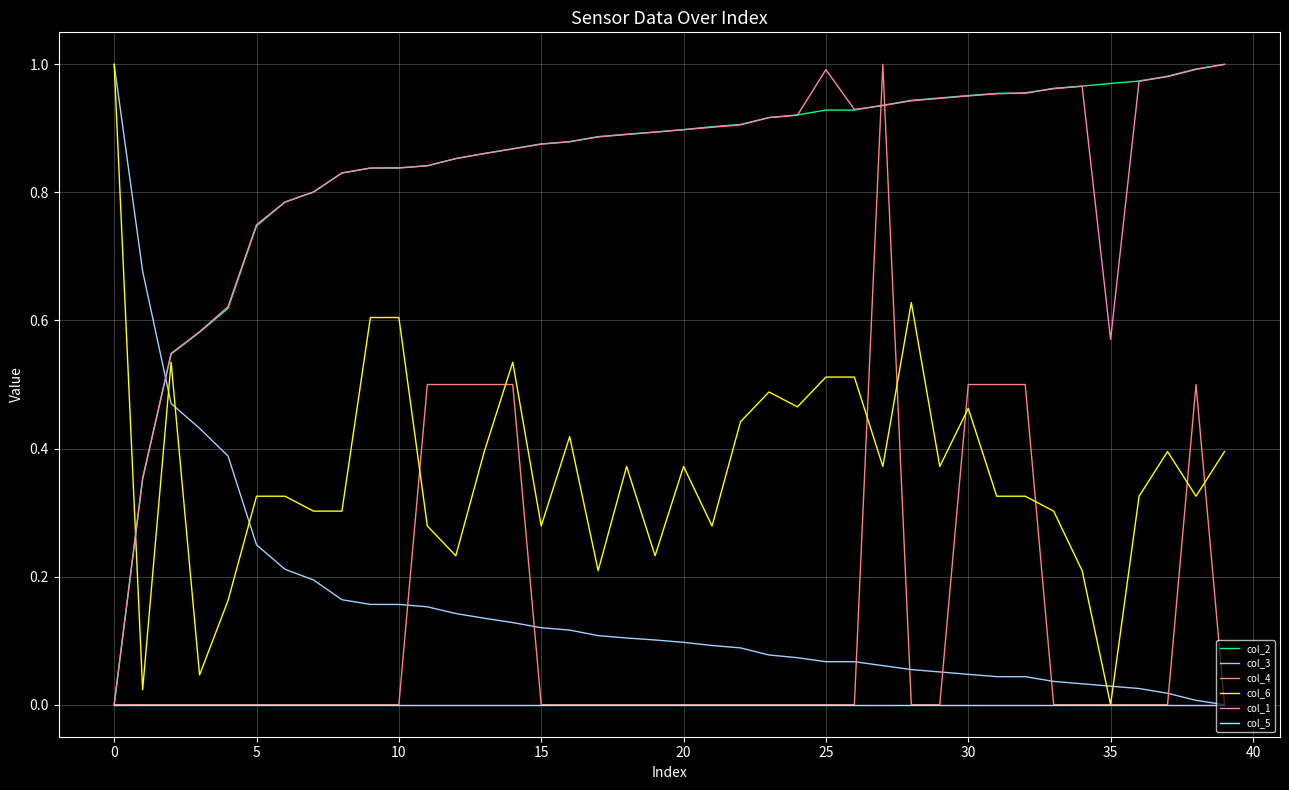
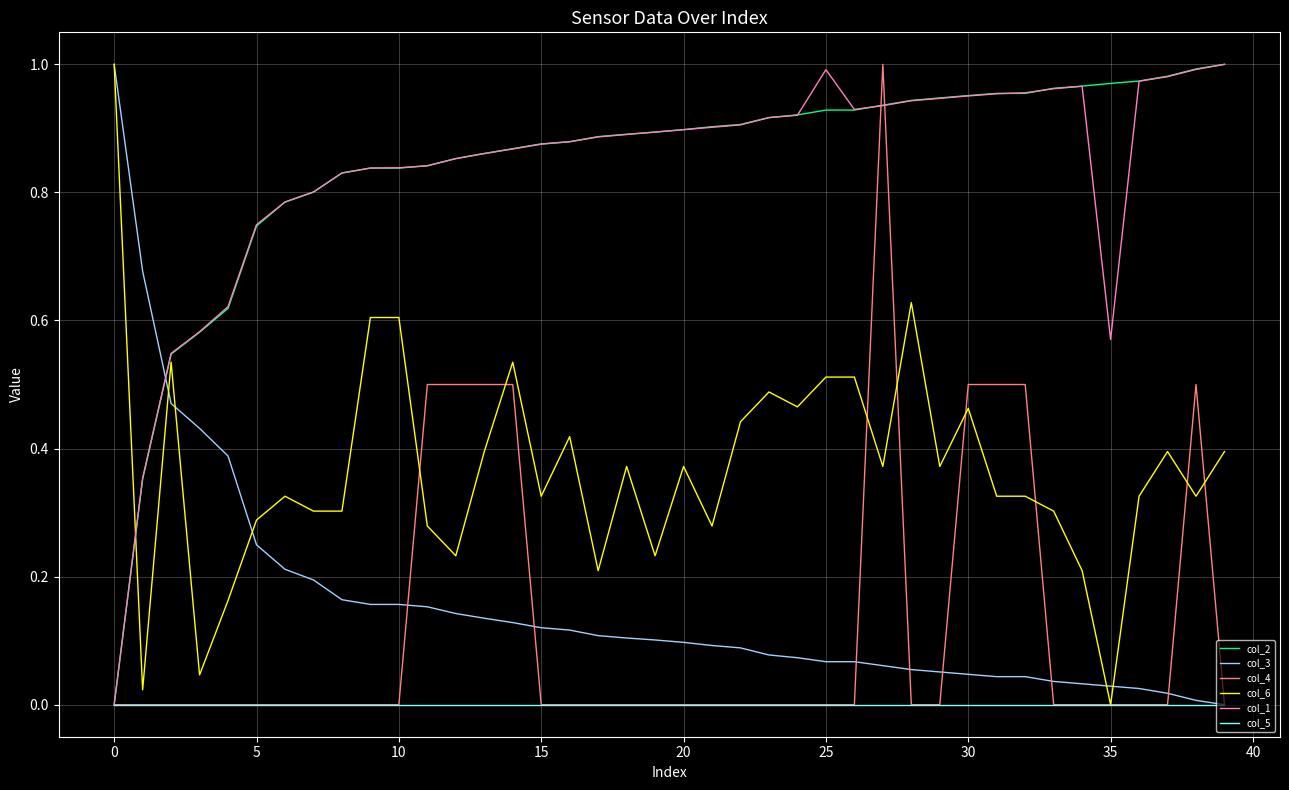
  {
    "col_2": {
      "25": 0.93,
      "35": 0.97
    },
    "col_4": {
      "30": 0.50
    },
    "col_6": {
-     "5": 0.33,
+     "5": 0.29,
      "10": 0.60,
-     "15": 0.28,
+     "15": 0.33,
      "20": 0.37,
      "25": 0.51,
      "30": 0.46
    },
    "col_1": {
      "25": 0.99,
      "35": 0.57
    }
  }
